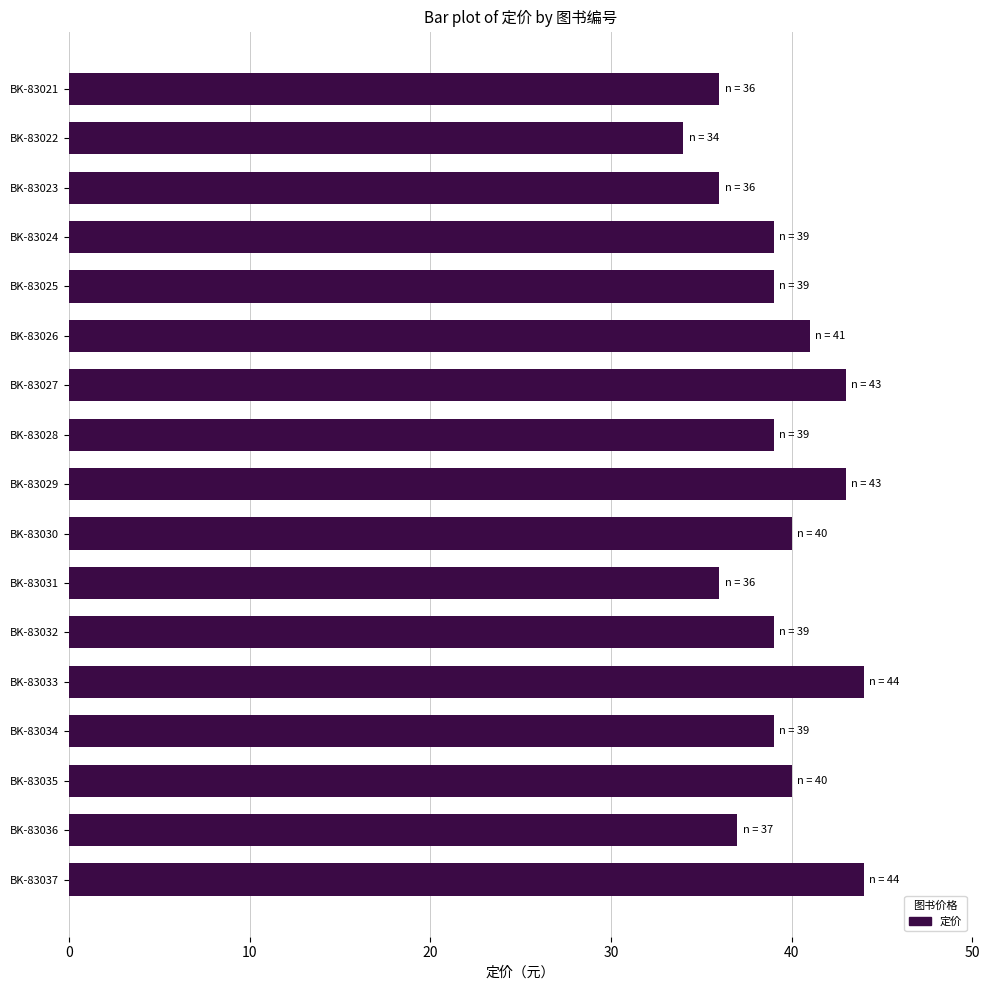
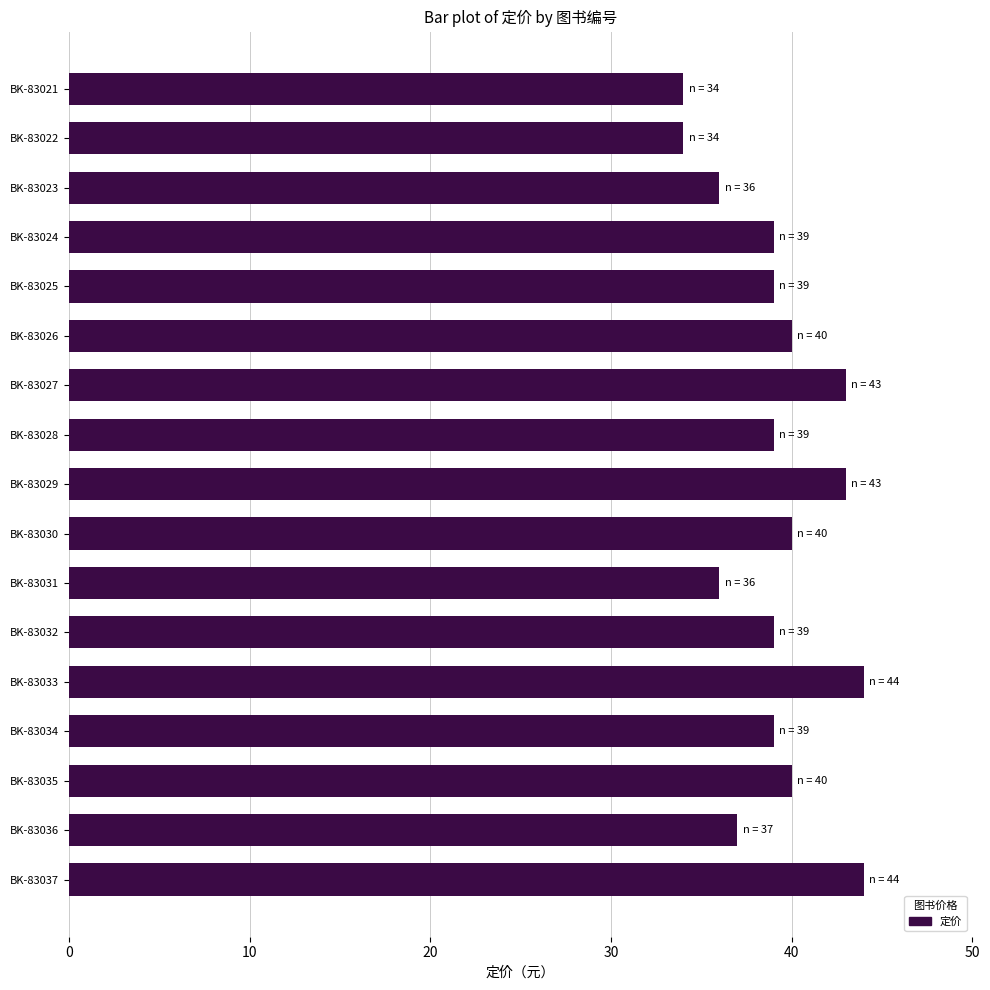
  {
-   "BK-83021": 36,
+   "BK-83021": 34,
    "BK-83022": 34,
    "BK-83023": 36,
    "BK-83024": 39,
    "BK-83025": 39,
-   "BK-83026": 41,
+   "BK-83026": 40,
    "BK-83027": 43,
    "BK-83028": 39,
    "BK-83029": 43,
    "BK-83030": 40,
    "BK-83031": 36,
    "BK-83032": 39,
    "BK-83033": 44,
    "BK-83034": 39,
    "BK-83035": 40,
    "BK-83036": 37,
    "BK-83037": 44
  }
